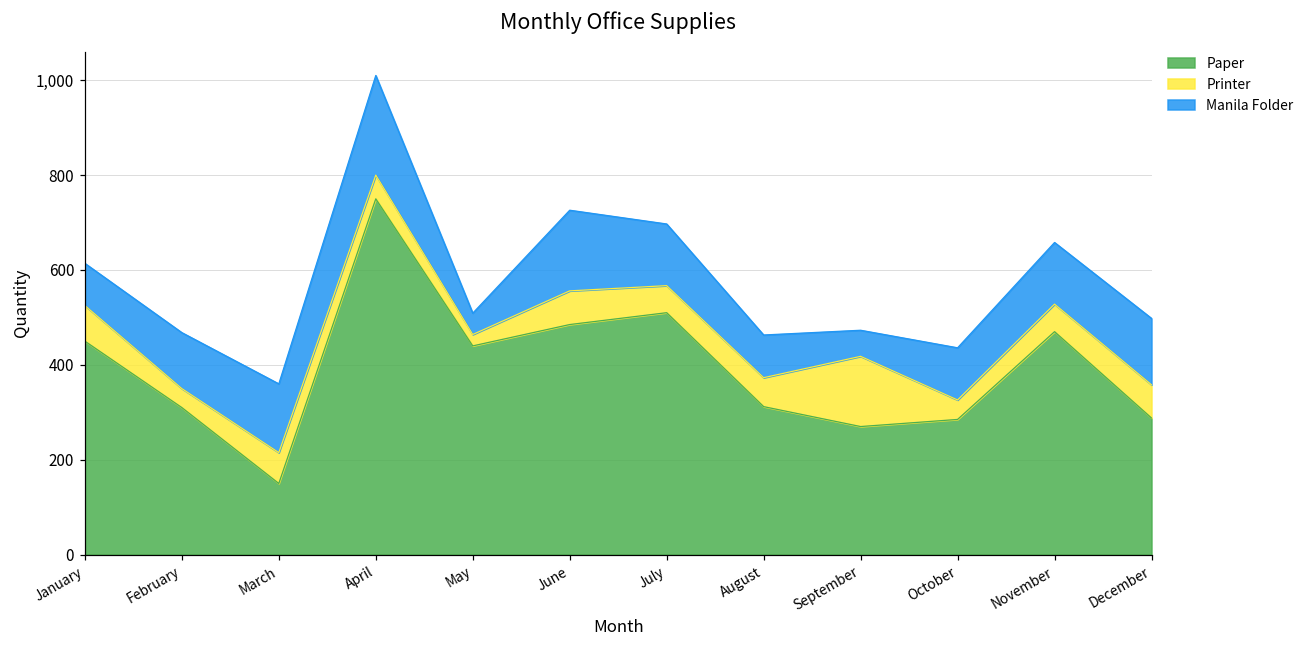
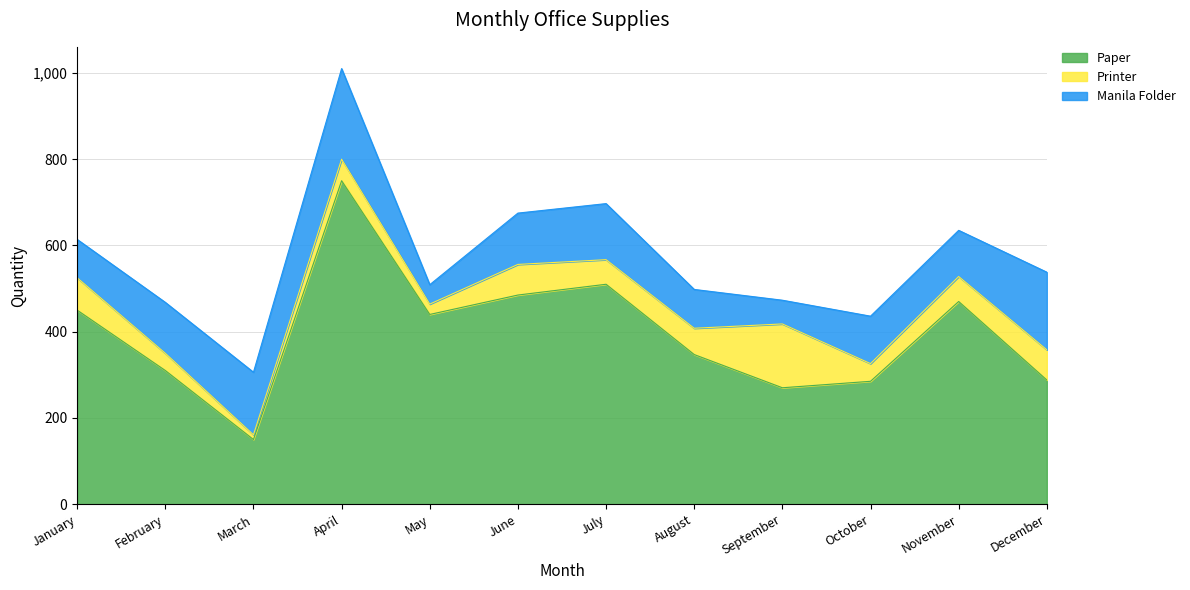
  {
    "Paper": {
      "January": 450,
      "February": 310,
      "March": 150,
      "April": 750,
      "May": 440,
      "June": 490,
      "July": 510,
-     "August": 310,
+     "August": 350,
      "September": 270,
      "October": 290,
      "November": 470,
      "December": 290
    },
    "Printer": {
      "January": 80,
      "February": 40,
-     "March": 70,
+     "March": 10,
      "April": 50,
      "May": 20,
      "June": 70,
      "July": 60,
      "August": 60,
      "September": 150,
      "October": 40,
      "November": 60,
      "December": 70
    },
    "Manila Folder": {
      "January": 90,
      "February": 120,
      "March": 150,
      "April": 210,
      "May": 50,
-     "June": 170,
+     "June": 120,
      "July": 130,
      "August": 90,
      "September": 60,
      "October": 110,
-     "November": 130,
-     "December": 140
+     "November": 110,
+     "December": 180
    }
  }
